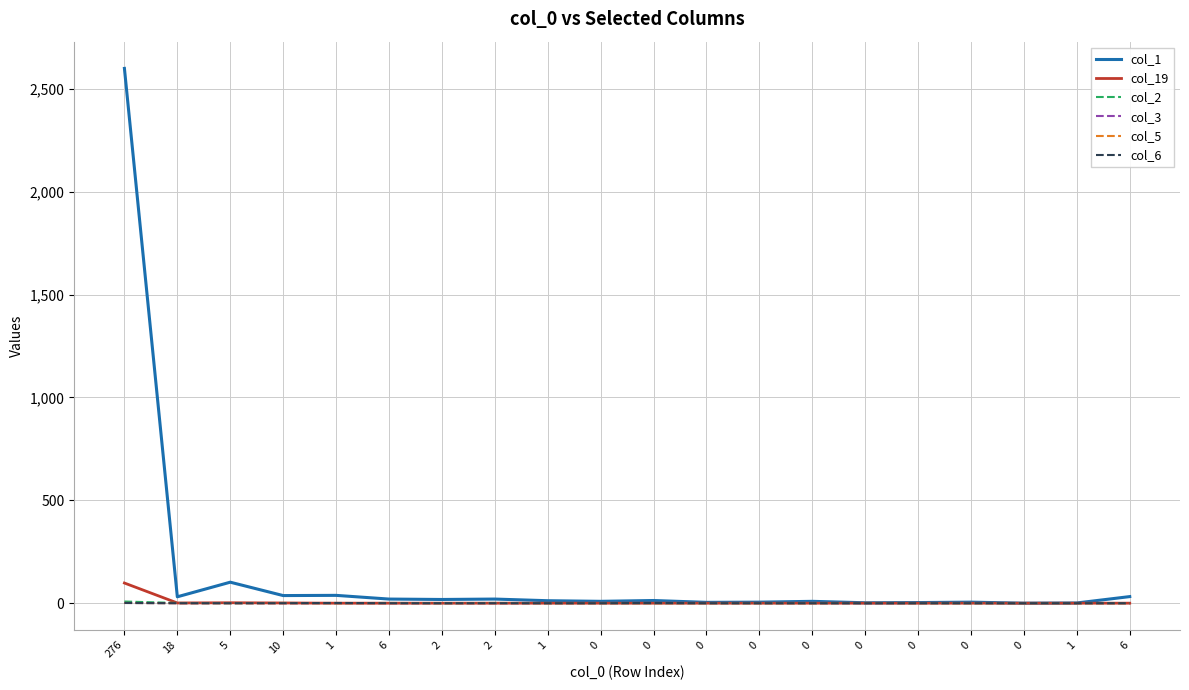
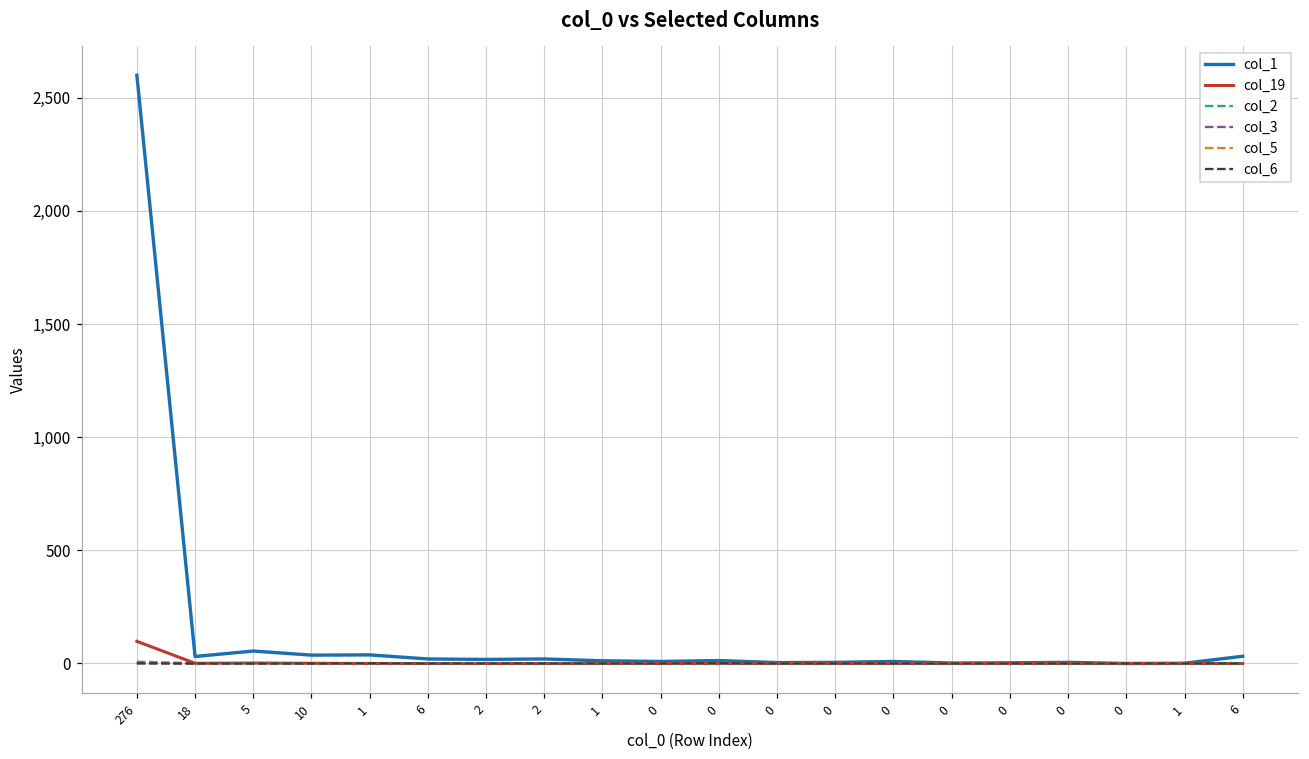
  {
    "col_1": {
      "276": "2,600",
      "18": "30",
-     "5": "100",
+     "5": "60",
      "10": "40"
    },
    "col_19": {
      "276": "100"
    }
  }
